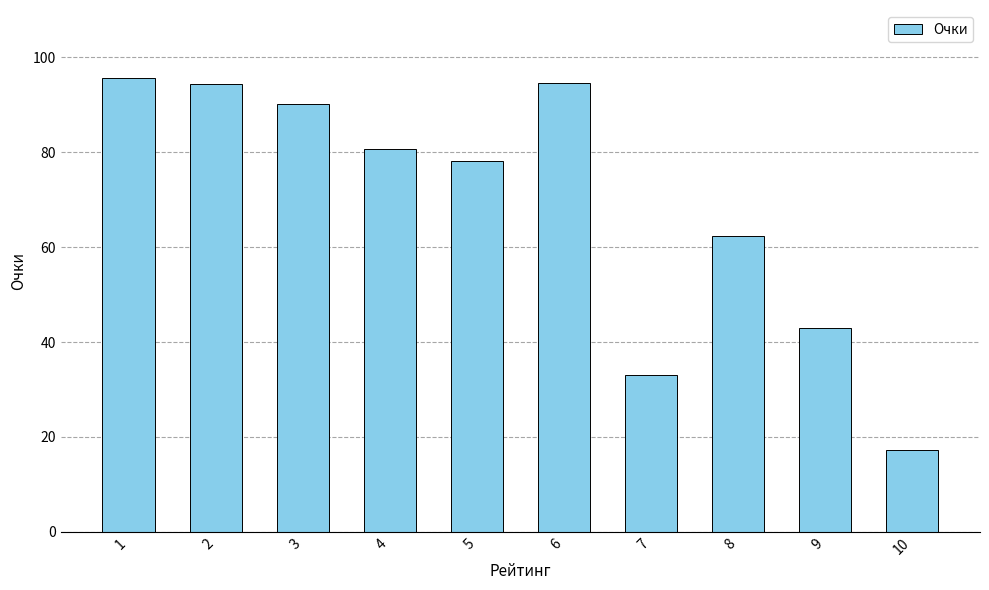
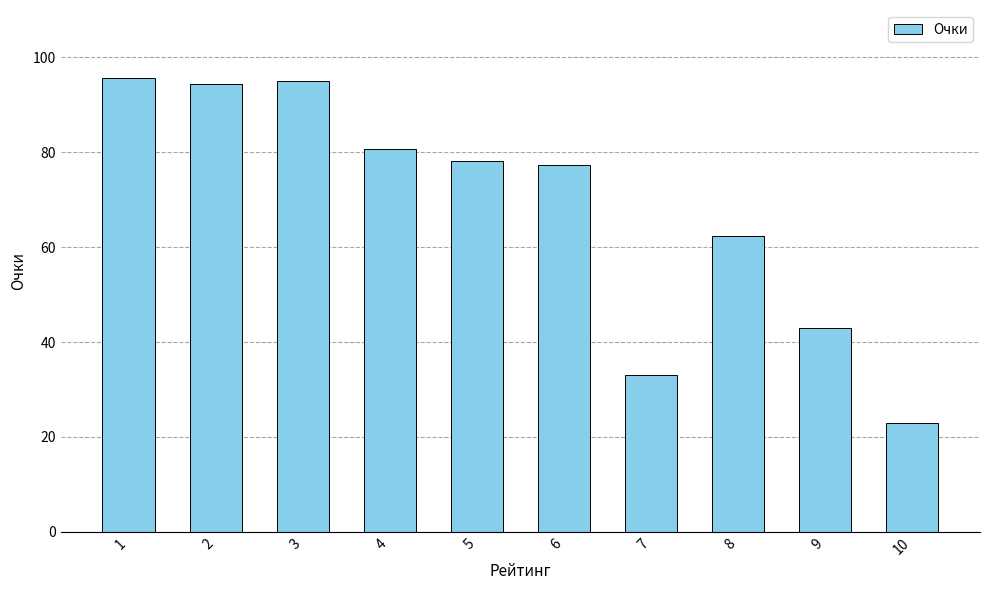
  {
    "1": 96,
    "2": 94,
-   "3": 90,
+   "3": 95,
    "4": 81,
    "5": 78,
-   "6": 95,
+   "6": 77,
    "7": 33,
    "8": 62,
    "9": 43,
-   "10": 17
+   "10": 23
  }
